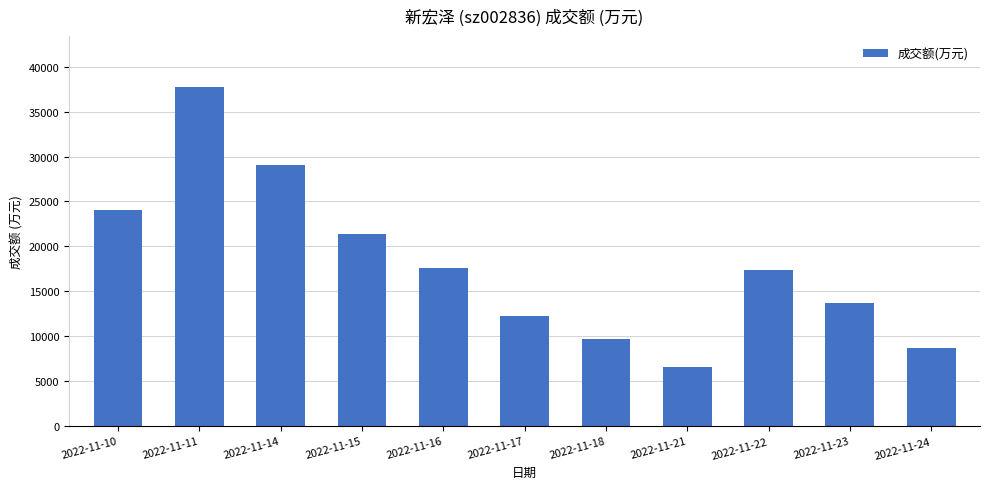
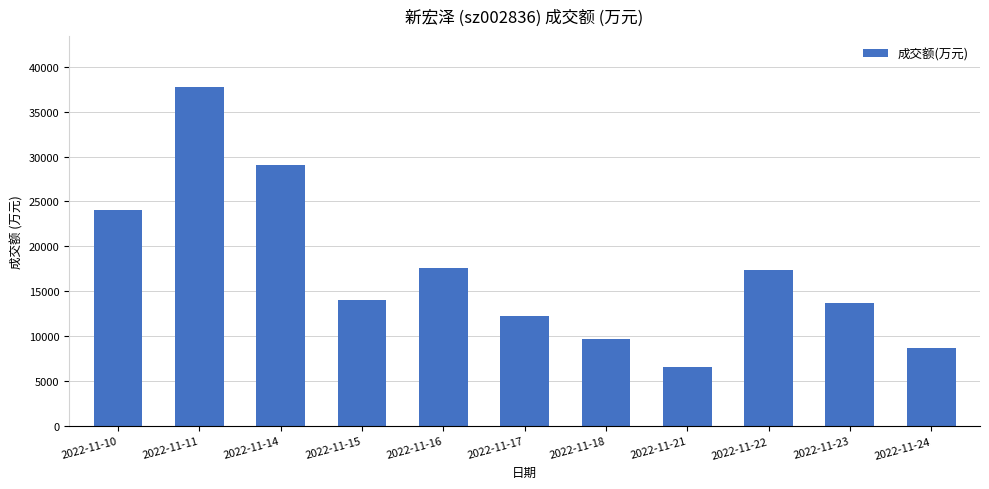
  {
    "2022-11-10": 24000,
    "2022-11-11": 38000,
    "2022-11-14": 29000,
-   "2022-11-15": 21000,
+   "2022-11-15": 14000,
    "2022-11-16": 18000,
    "2022-11-17": 12000,
    "2022-11-18": 10000,
    "2022-11-21": 7000,
    "2022-11-22": 17000,
    "2022-11-23": 14000,
    "2022-11-24": 9000
  }
